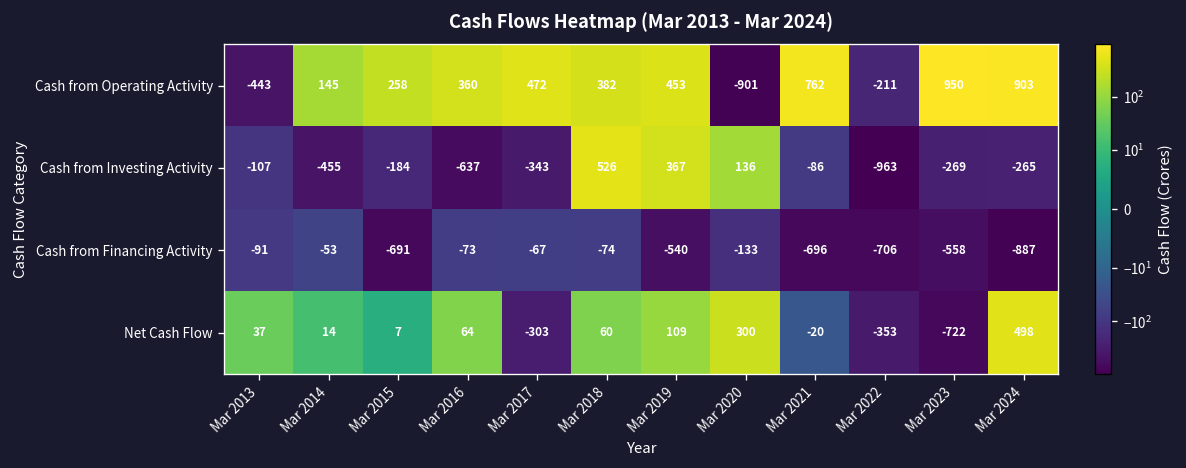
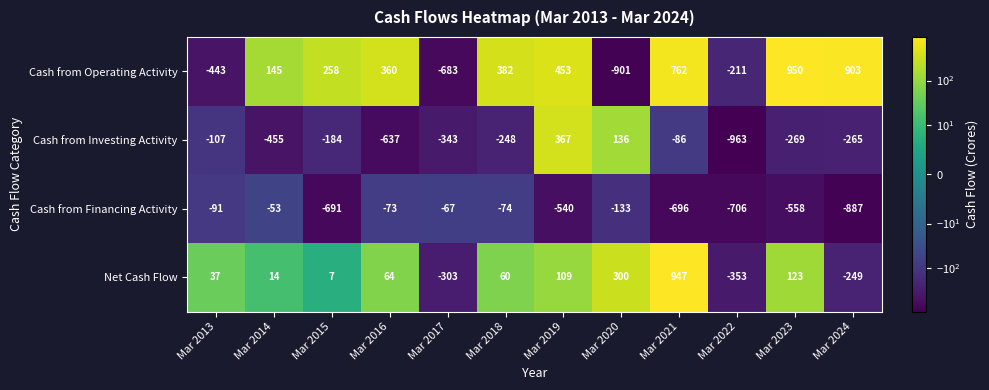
  {
    "Cash from Operating Activity": {
      "Mar 2013": -443,
      "Mar 2014": 145,
      "Mar 2015": 258,
      "Mar 2016": 360,
-     "Mar 2017": 472,
+     "Mar 2017": -683,
      "Mar 2018": 382,
      "Mar 2019": 453,
      "Mar 2020": -901,
      "Mar 2021": 762,
      "Mar 2022": -211,
      "Mar 2023": 950,
      "Mar 2024": 903
    },
    "Cash from Investing Activity": {
      "Mar 2013": -107,
      "Mar 2014": -455,
      "Mar 2015": -184,
      "Mar 2016": -637,
      "Mar 2017": -343,
-     "Mar 2018": 526,
+     "Mar 2018": -248,
      "Mar 2019": 367,
      "Mar 2020": 136,
      "Mar 2021": -86,
      "Mar 2022": -963,
      "Mar 2023": -269,
      "Mar 2024": -265
    },
    "Cash from Financing Activity": {
      "Mar 2013": -91,
      "Mar 2014": -53,
      "Mar 2015": -691,
      "Mar 2016": -73,
      "Mar 2017": -67,
      "Mar 2018": -74,
      "Mar 2019": -540,
      "Mar 2020": -133,
      "Mar 2021": -696,
      "Mar 2022": -706,
      "Mar 2023": -558,
      "Mar 2024": -887
    },
    "Net Cash Flow": {
      "Mar 2013": 37,
      "Mar 2014": 14,
      "Mar 2015": 7,
      "Mar 2016": 64,
      "Mar 2017": -303,
      "Mar 2018": 60,
      "Mar 2019": 109,
      "Mar 2020": 300,
-     "Mar 2021": -20,
+     "Mar 2021": 947,
      "Mar 2022": -353,
-     "Mar 2023": -722,
-     "Mar 2024": 498
+     "Mar 2023": 123,
+     "Mar 2024": -249
    }
  }
